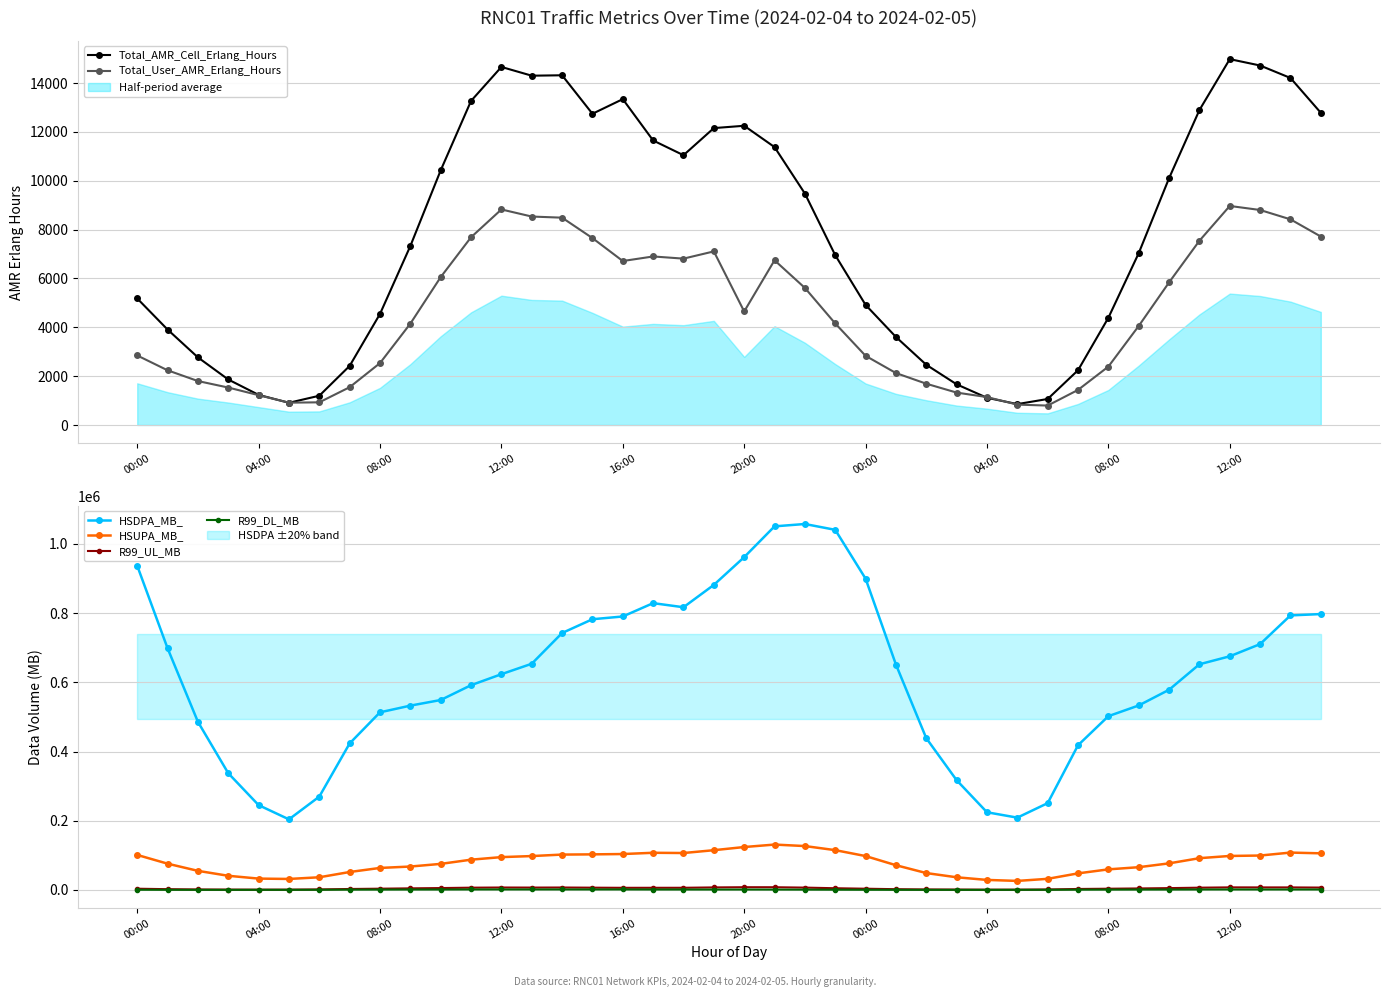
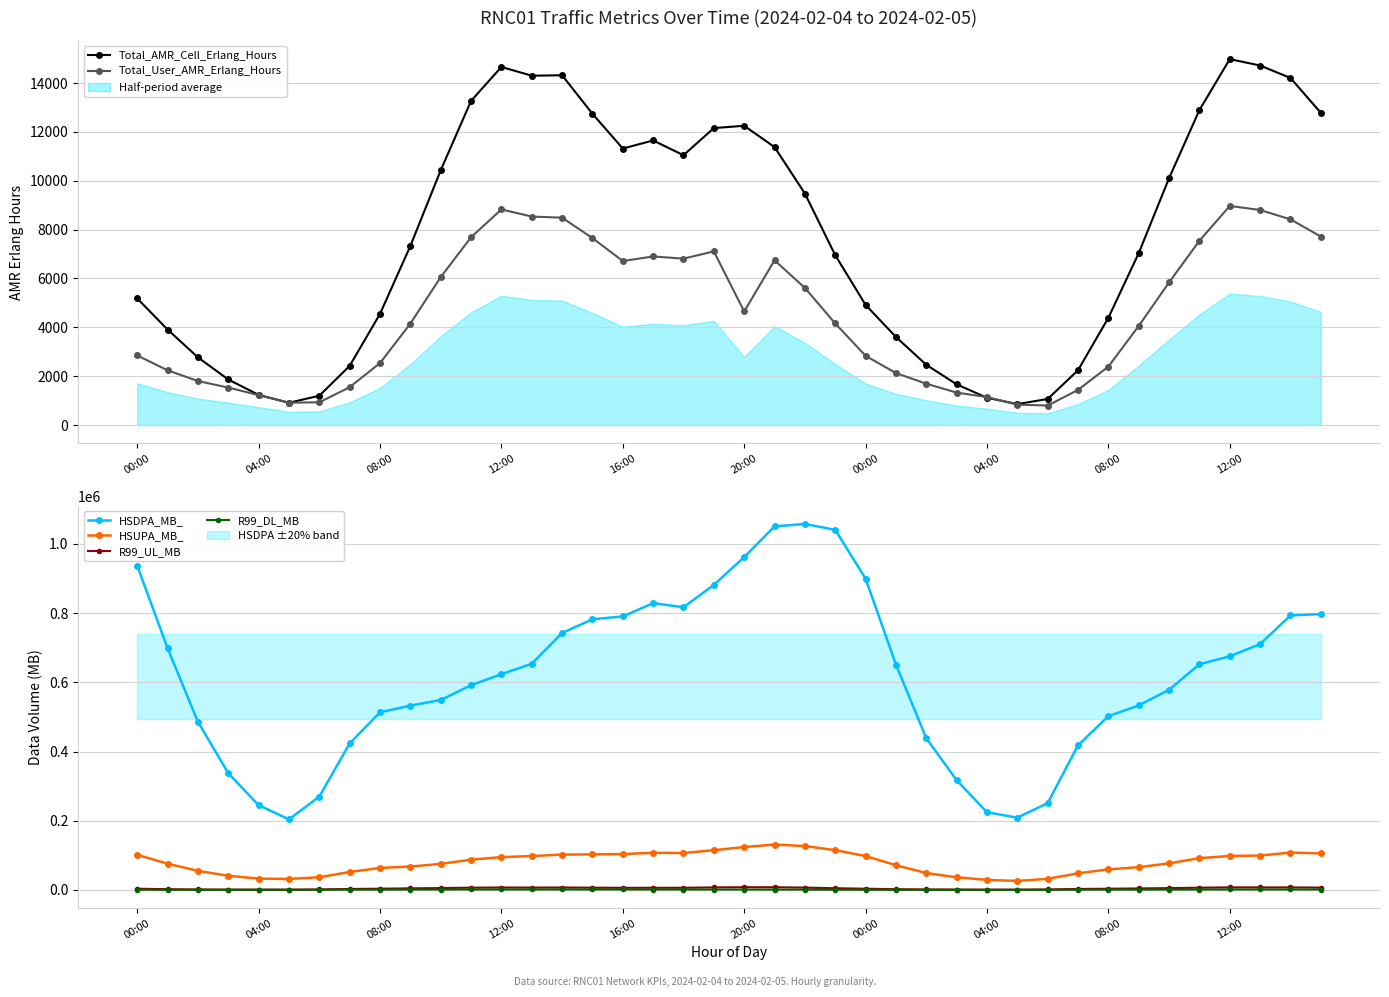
  {
    "RNC01 Traffic Metrics Over Time (2024-02-04 to 2024-02-05)": {
      "Total_AMR_Cell_Erlang_Hours": {
-       "16:00": 13300,
+       "16:00": 11300,
        "20:00": 12300
      },
      "Half-period average": {
        "16:00": 4000,
        "20:00": 2800
      },
      "Total_User_AMR_Erlang_Hours": {
        "16:00": 6700,
        "20:00": 4600
      }
    }
  }
